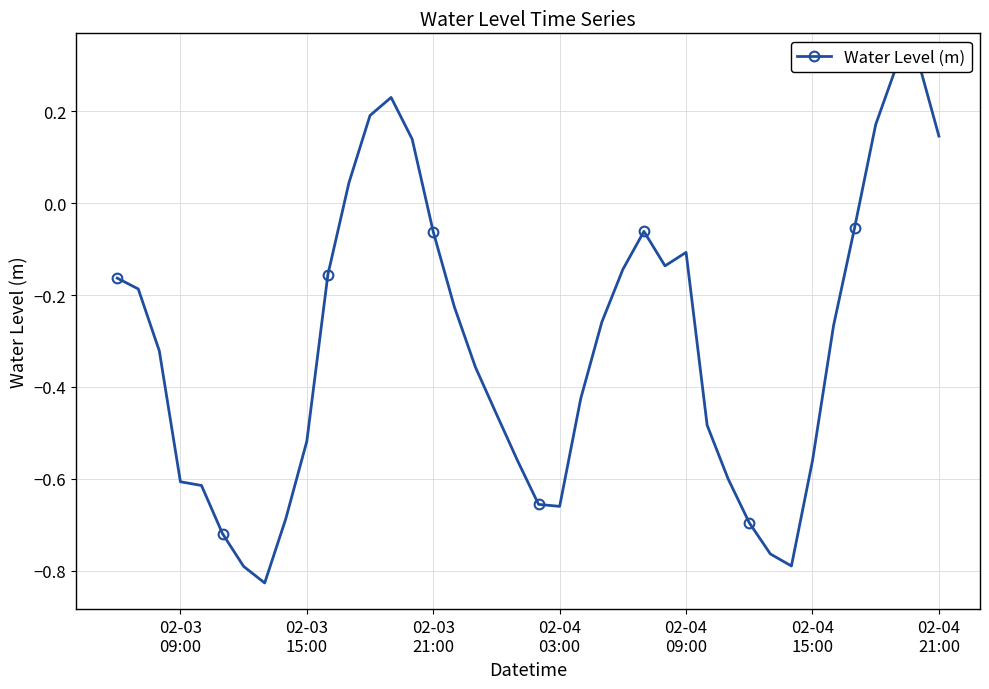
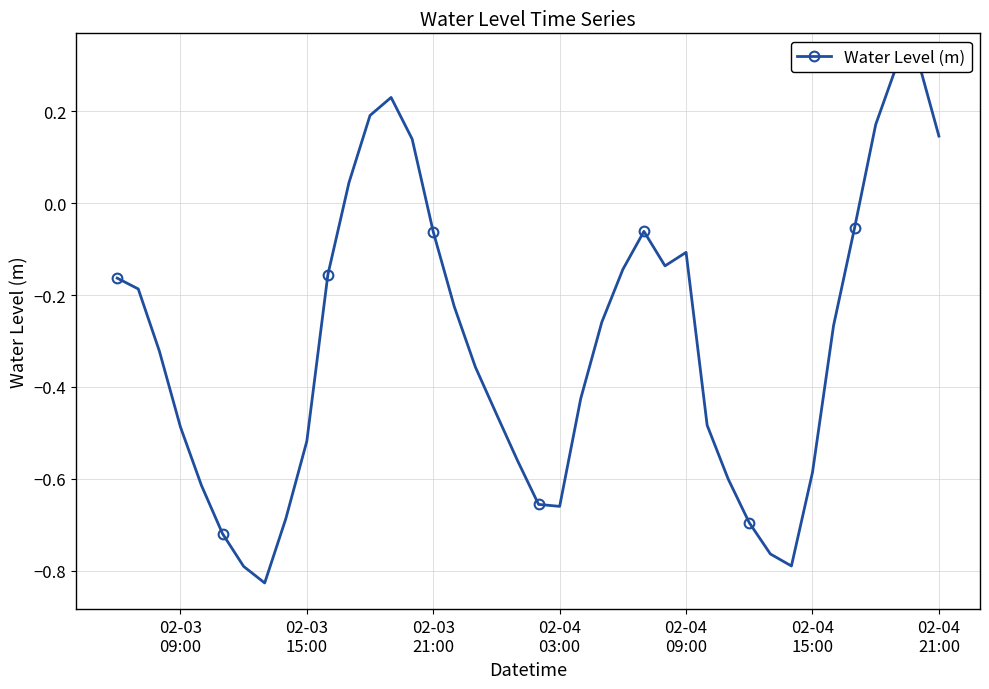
  {
-   "02-03 09:00": -0.61,
+   "02-03 09:00": -0.49,
    "02-03 15:00": -0.52,
    "02-03 21:00": -0.06,
    "02-04 03:00": -0.66,
    "02-04 09:00": -0.11,
-   "02-04 15:00": -0.56,
+   "02-04 15:00": -0.59,
    "02-04 21:00": 0.15
  }
